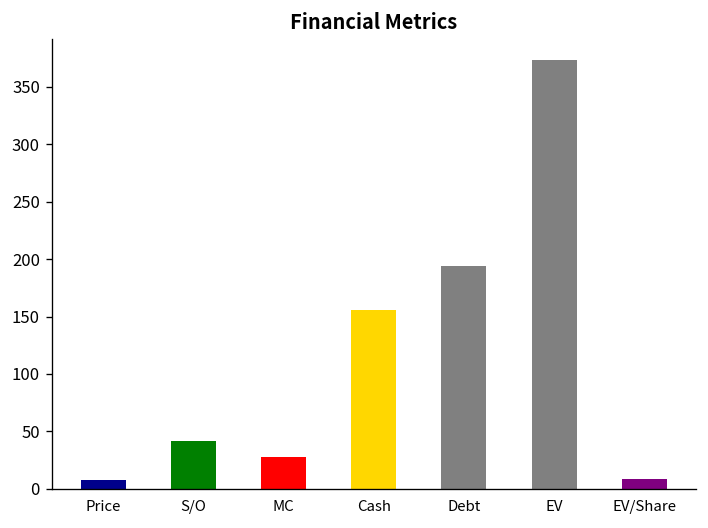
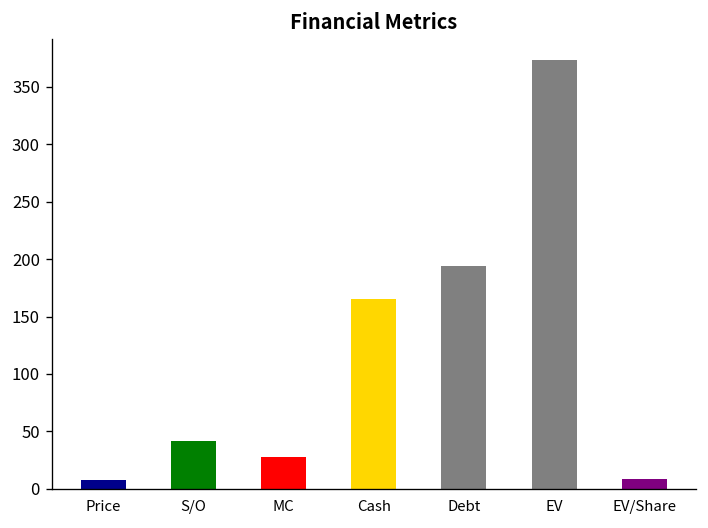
  {
    "Price": 10,
    "S/O": 40,
    "MC": 30,
-   "Cash": 160,
+   "Cash": 170,
    "Debt": 190,
    "EV": 370,
    "EV/Share": 10
  }
